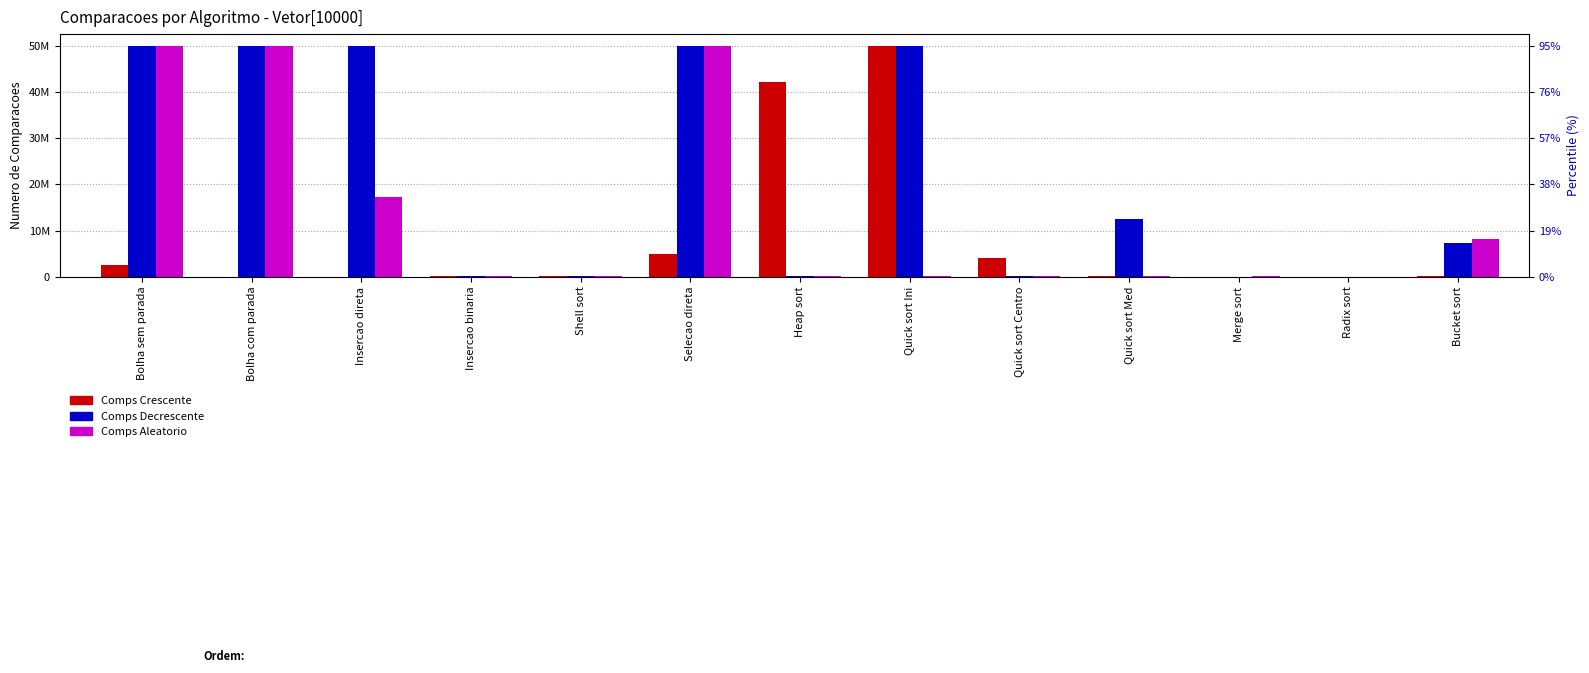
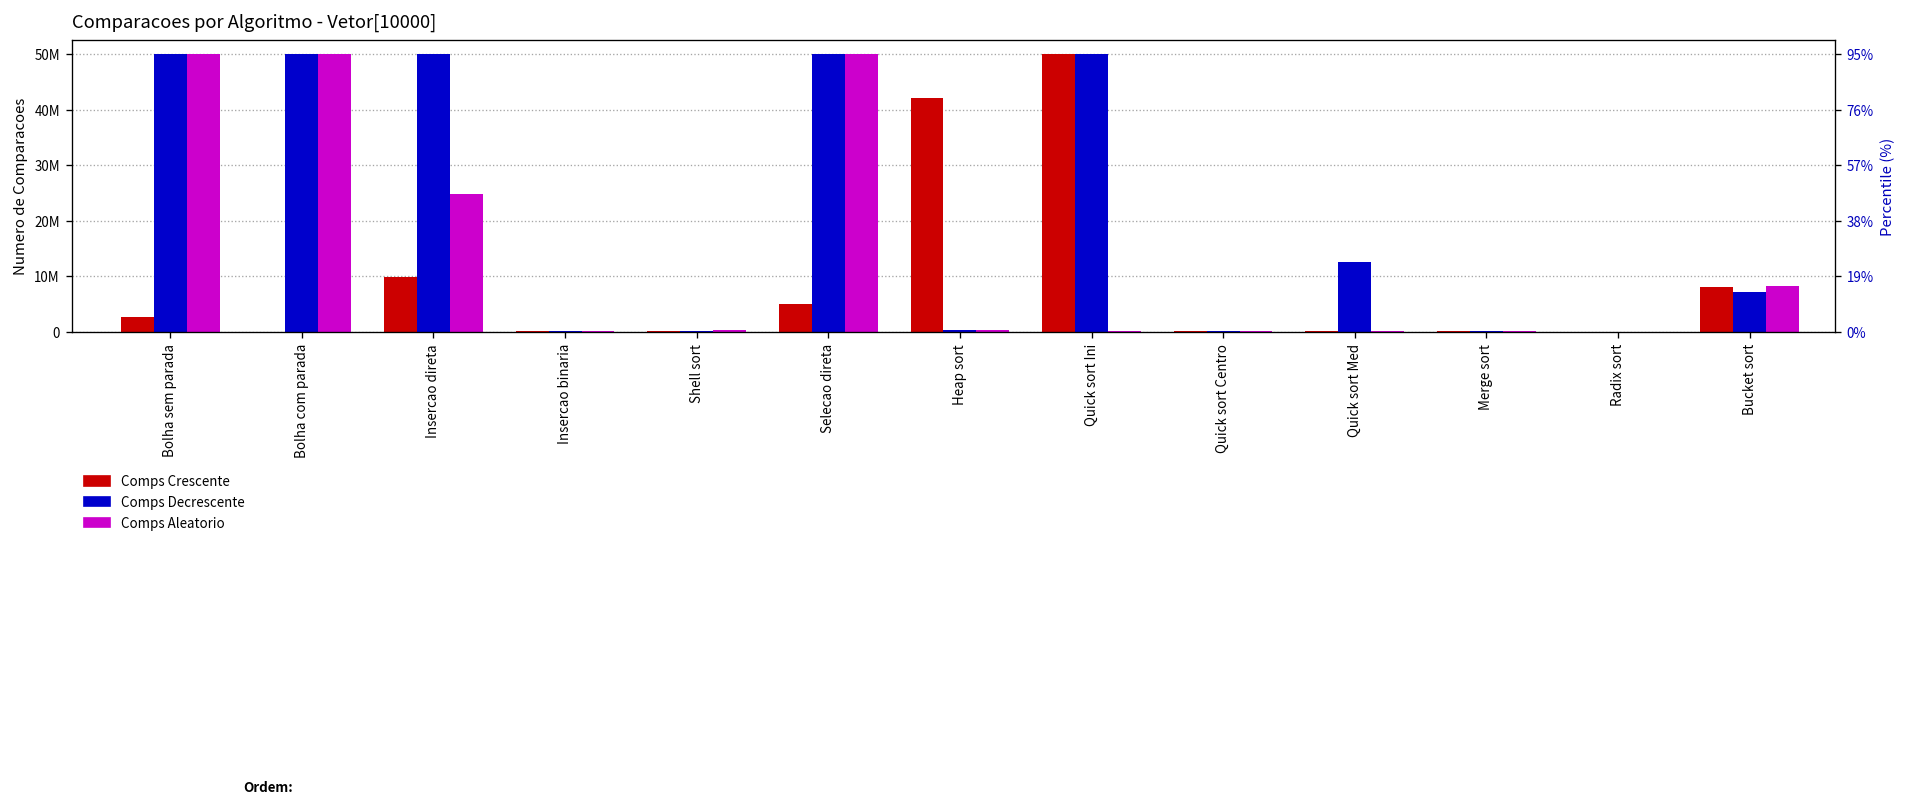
  {
    "Comps Crescente": {
      "Bolha sem parada": 3000000,
-     "Insercao direta": 0,
+     "Insercao direta": 10000000,
      "Selecao direta": 5000000,
      "Heap sort": 42000000,
      "Quick sort Ini": 50000000,
-     "Quick sort Centro": 4000000,
+     "Quick sort Centro": 0,
      "Radix sort": 0,
-     "Bucket sort": 0
+     "Bucket sort": 8000000
    },
    "Comps Decrescente": {
      "Bolha sem parada": 50000000,
      "Bolha com parada": 50000000,
      "Insercao direta": 50000000,
      "Selecao direta": 50000000,
      "Quick sort Ini": 50000000,
      "Quick sort Med": 13000000,
      "Radix sort": 0,
      "Bucket sort": 7000000
    },
    "Comps Aleatorio": {
      "Bolha sem parada": 50000000,
      "Bolha com parada": 50000000,
-     "Insercao direta": 17000000,
+     "Insercao direta": 25000000,
      "Selecao direta": 50000000,
      "Radix sort": 0,
      "Bucket sort": 8000000
    }
  }
